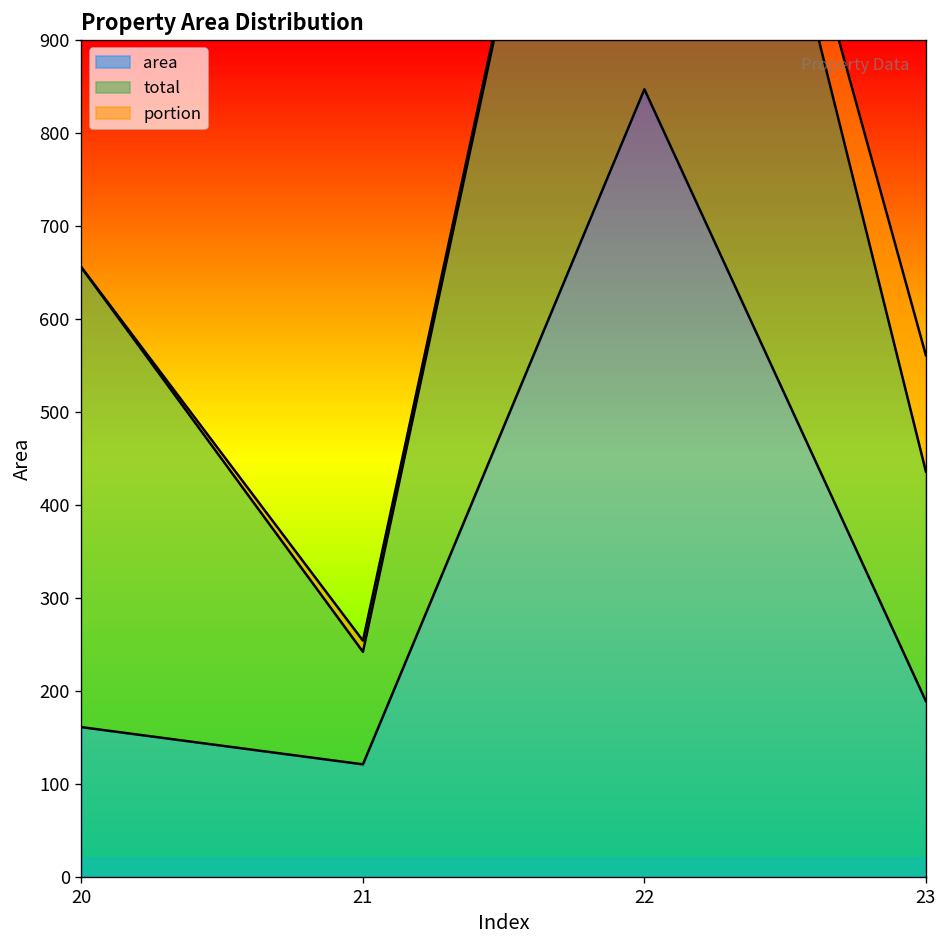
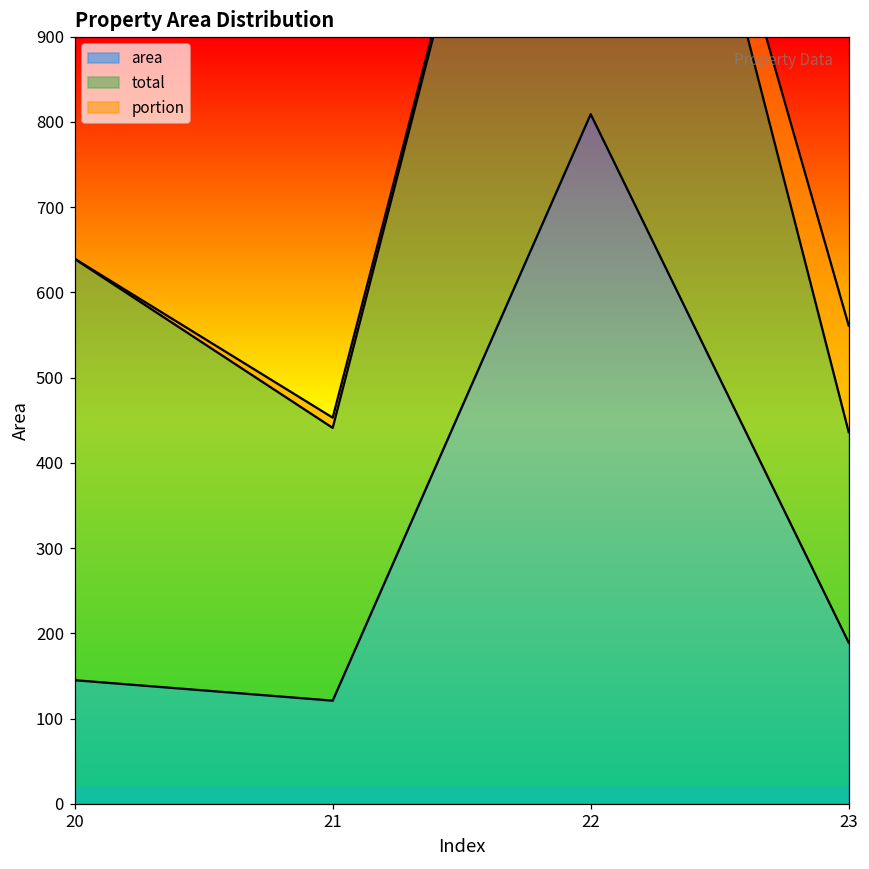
  {
    "area": {
-     "20": 160,
+     "20": 150,
      "21": 120,
-     "22": 850,
+     "22": 810,
      "23": 190
    },
    "total": {
-     "21": 120,
+     "21": 320,
      "23": 250
    },
    "portion": {
      "21": 10,
      "23": 130
    }
  }
